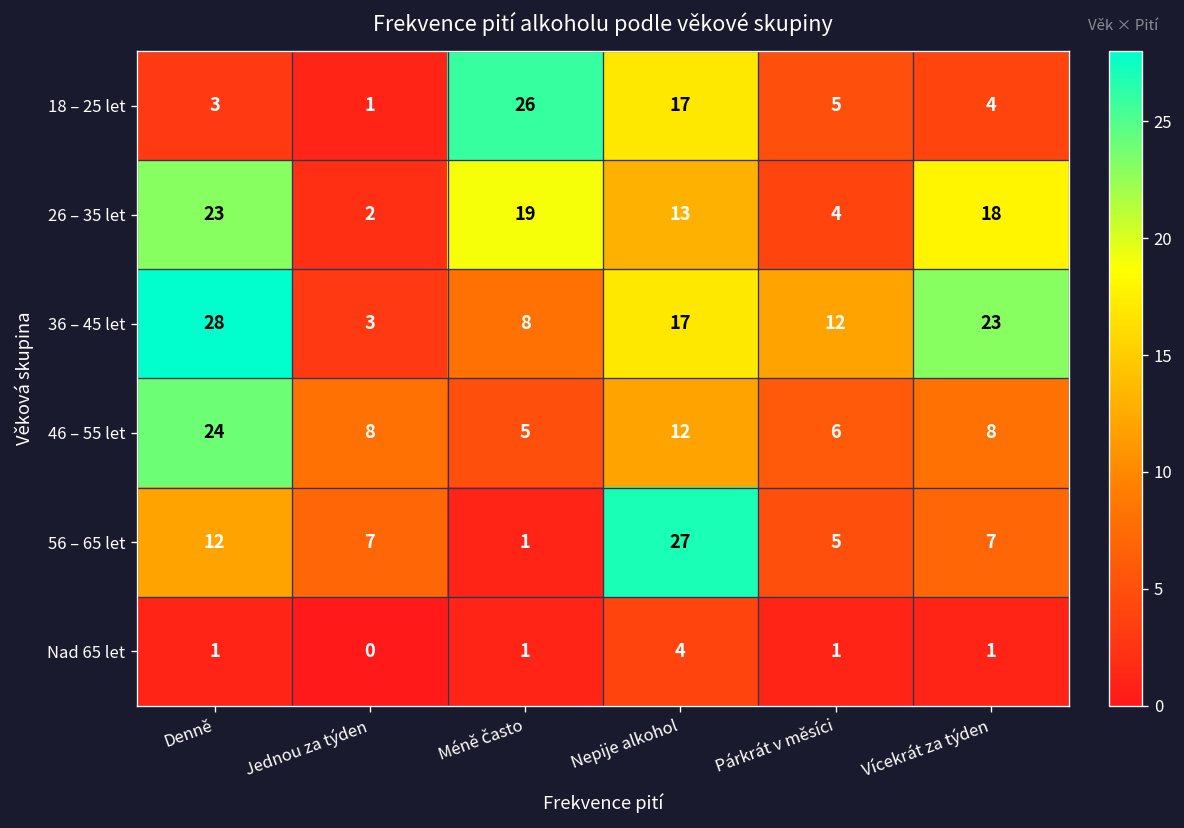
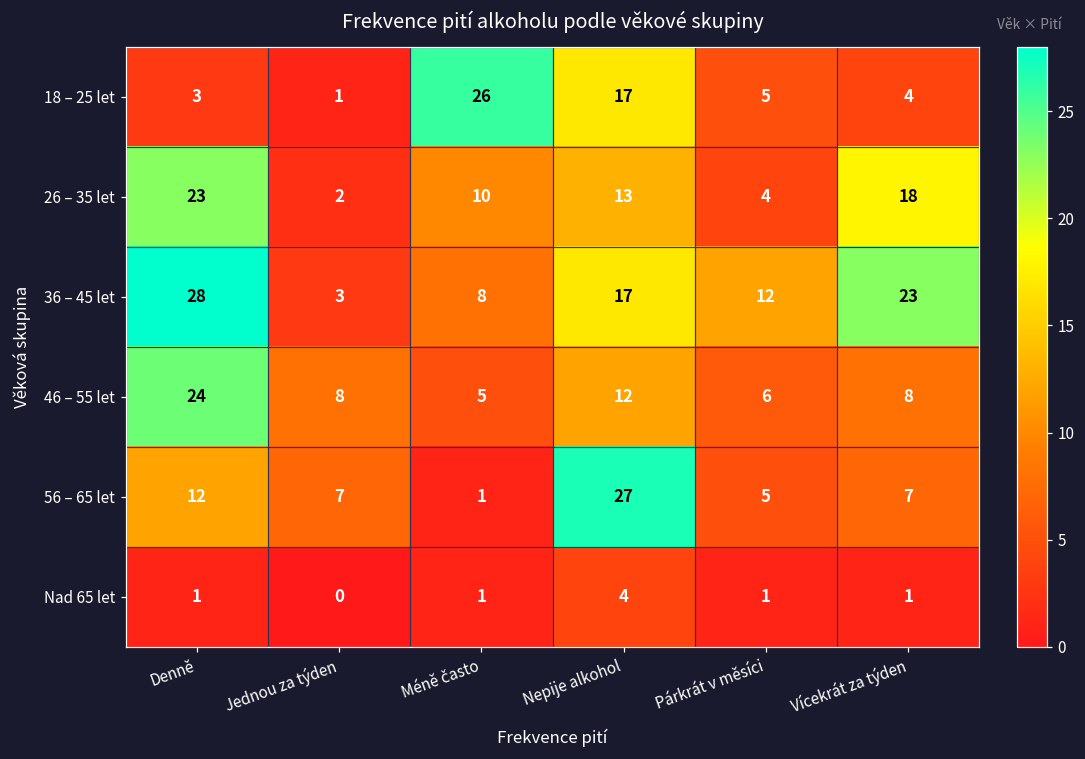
  {
    "18 – 25 let": {
      "Denně": 3,
      "Jednou za týden": 1,
      "Méně často": 26,
      "Nepije alkohol": 17,
      "Párkrát v měsíci": 5,
      "Vícekrát za týden": 4
    },
    "26 – 35 let": {
      "Denně": 23,
      "Jednou za týden": 2,
-     "Méně často": 19,
+     "Méně často": 10,
      "Nepije alkohol": 13,
      "Párkrát v měsíci": 4,
      "Vícekrát za týden": 18
    },
    "36 – 45 let": {
      "Denně": 28,
      "Jednou za týden": 3,
      "Méně často": 8,
      "Nepije alkohol": 17,
      "Párkrát v měsíci": 12,
      "Vícekrát za týden": 23
    },
    "46 – 55 let": {
      "Denně": 24,
      "Jednou za týden": 8,
      "Méně často": 5,
      "Nepije alkohol": 12,
      "Párkrát v měsíci": 6,
      "Vícekrát za týden": 8
    },
    "56 – 65 let": {
      "Denně": 12,
      "Jednou za týden": 7,
      "Méně často": 1,
      "Nepije alkohol": 27,
      "Párkrát v měsíci": 5,
      "Vícekrát za týden": 7
    },
    "Nad 65 let": {
      "Denně": 1,
      "Jednou za týden": 0,
      "Méně často": 1,
      "Nepije alkohol": 4,
      "Párkrát v měsíci": 1,
      "Vícekrát za týden": 1
    }
  }
